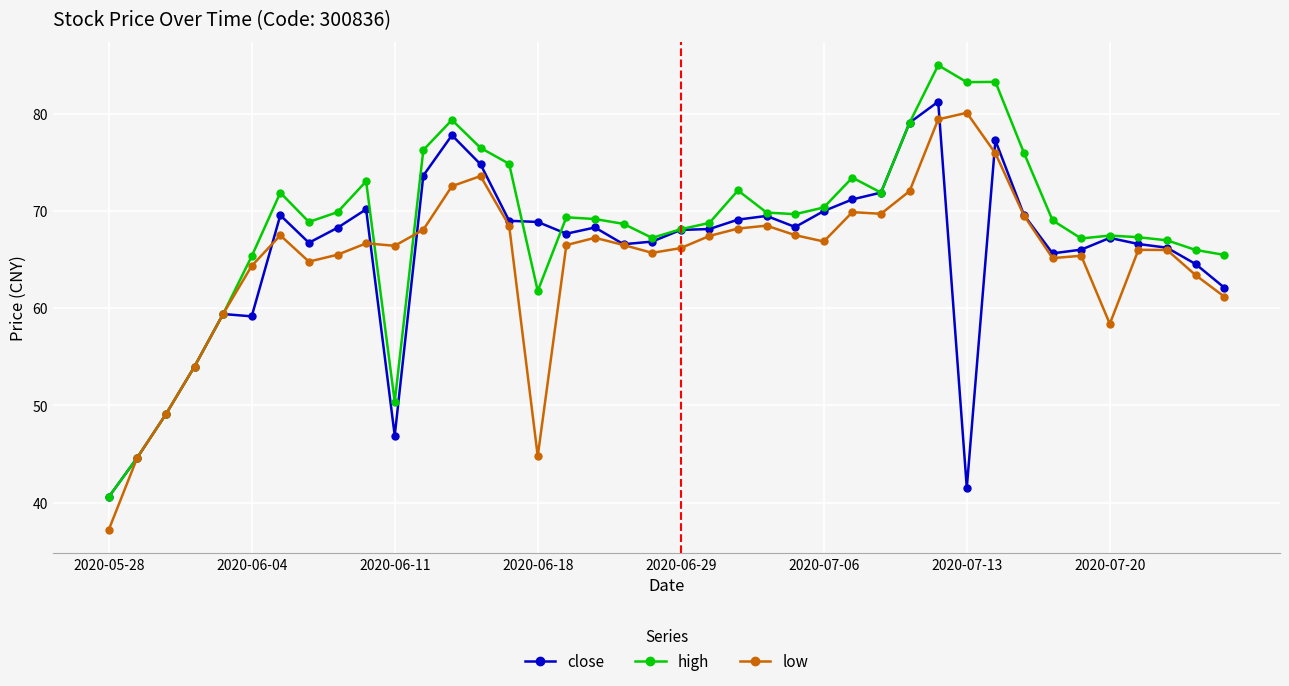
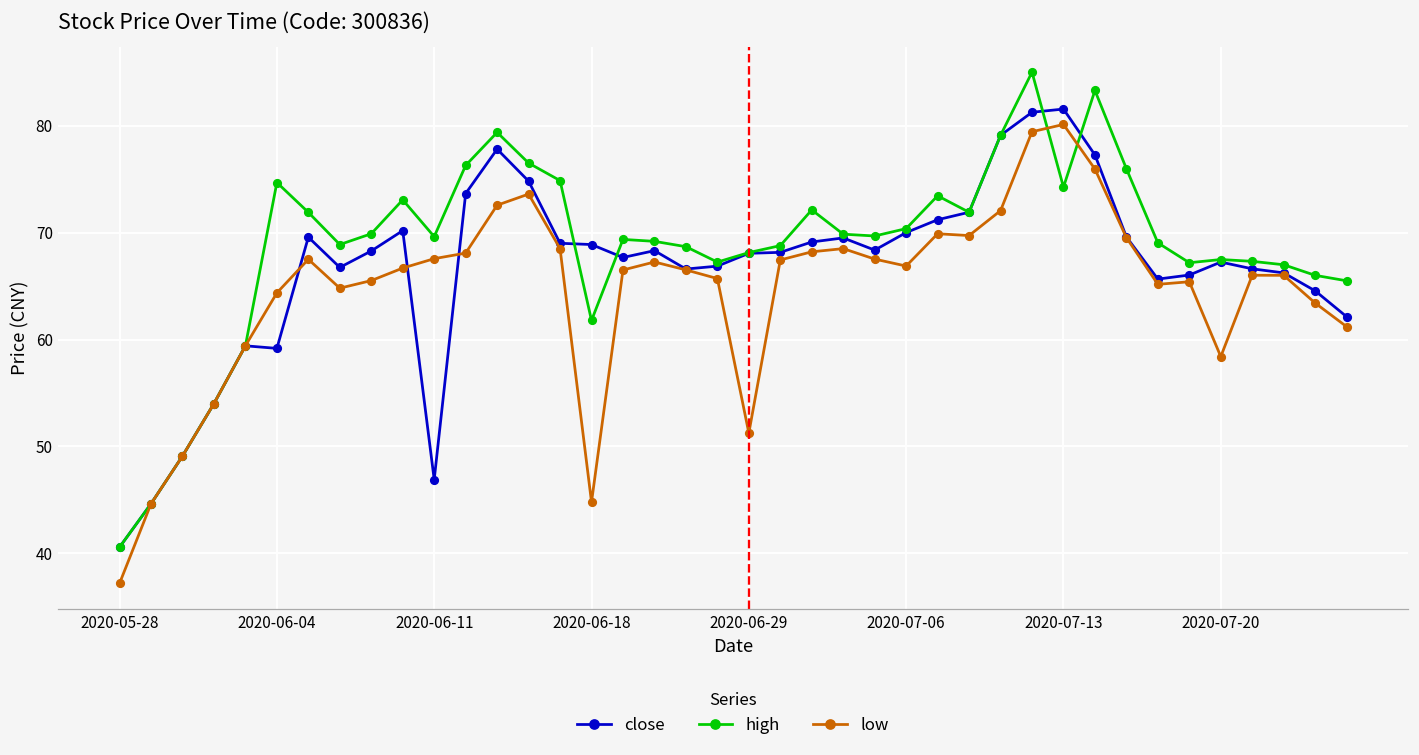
  {
    "close": {
      "2020-06-04": 59,
      "2020-06-11": 47,
      "2020-06-18": 69,
      "2020-07-06": 70,
-     "2020-07-13": 42
+     "2020-07-13": 82
    },
    "high": {
-     "2020-06-04": 65,
-     "2020-06-11": 50,
+     "2020-06-04": 75,
+     "2020-06-11": 70,
      "2020-06-18": 62,
      "2020-07-06": 70,
-     "2020-07-13": 83
+     "2020-07-13": 74
    },
    "low": {
      "2020-05-28": 37,
      "2020-06-04": 64,
-     "2020-06-11": 66,
+     "2020-06-11": 68,
      "2020-06-18": 45,
-     "2020-06-29": 66,
+     "2020-06-29": 51,
      "2020-07-06": 67,
      "2020-07-13": 80,
      "2020-07-20": 58
    }
  }
